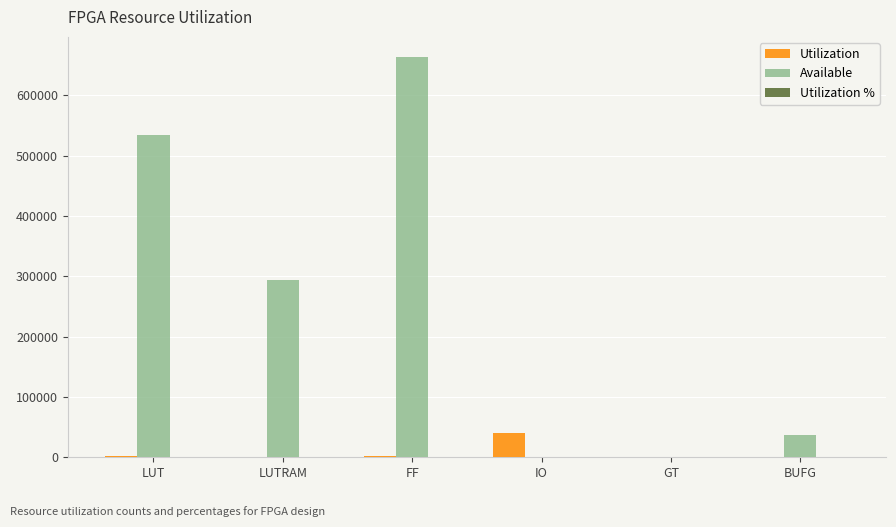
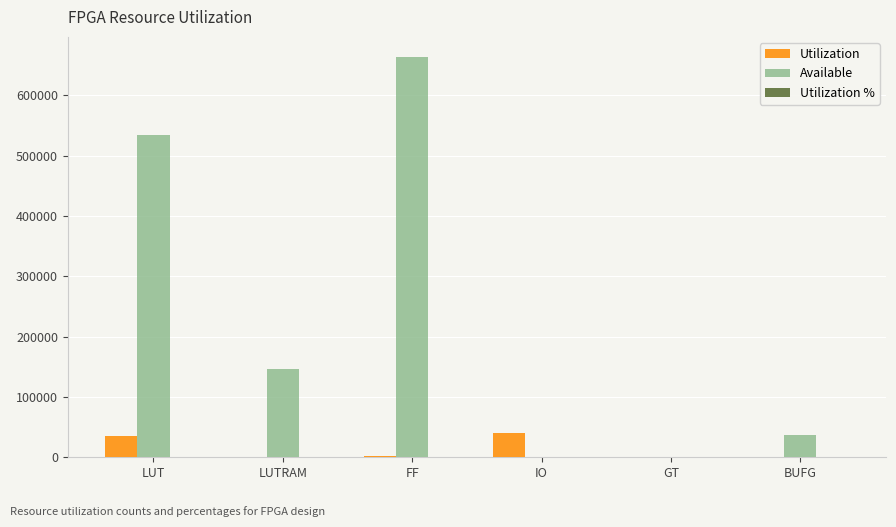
  {
    "Utilization": {
-     "LUT": 0,
+     "LUT": 40000,
      "IO": 40000
    },
    "Available": {
      "LUT": 530000,
-     "LUTRAM": 290000,
+     "LUTRAM": 150000,
      "FF": 660000,
      "BUFG": 40000
    }
  }
